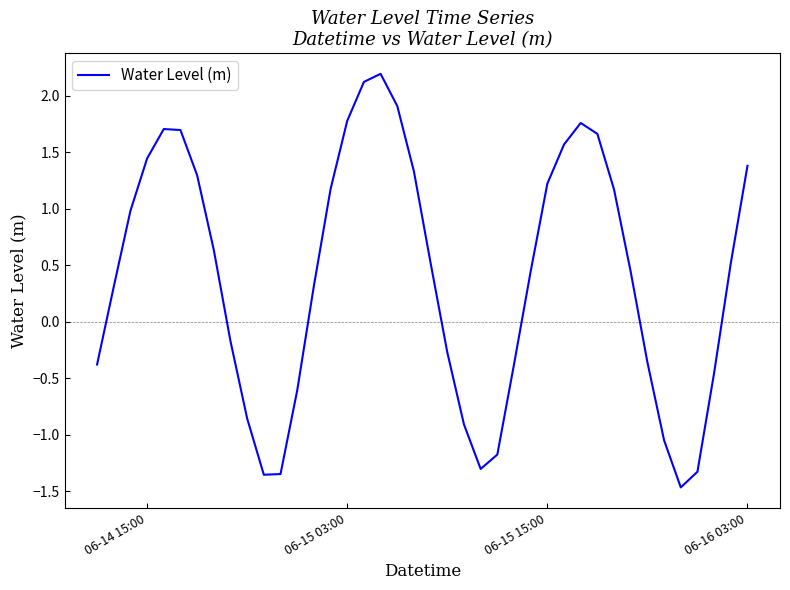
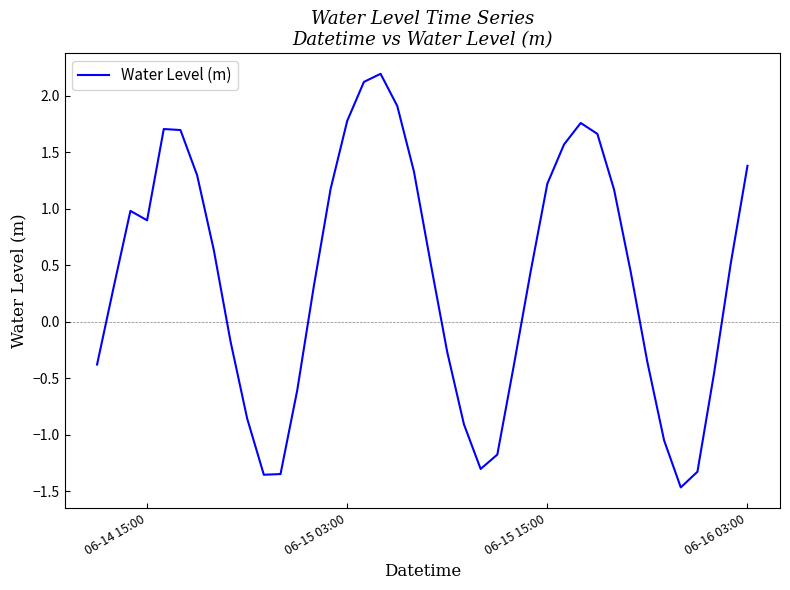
  {
-   "06-14 15:00": 1.44,
+   "06-14 15:00": 0.90,
    "06-15 03:00": 1.78,
    "06-15 15:00": 1.22,
    "06-16 03:00": 1.38
  }
